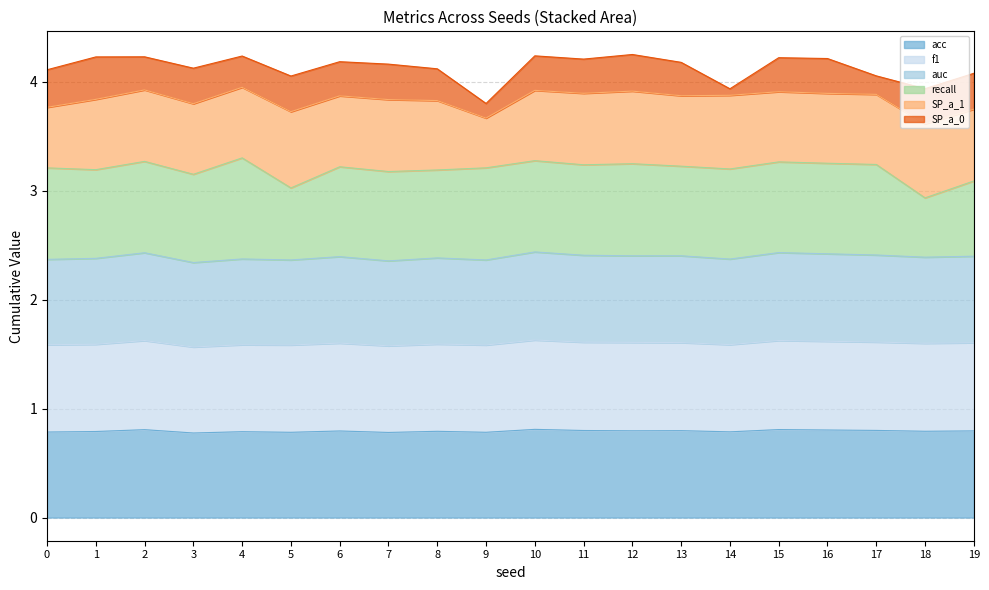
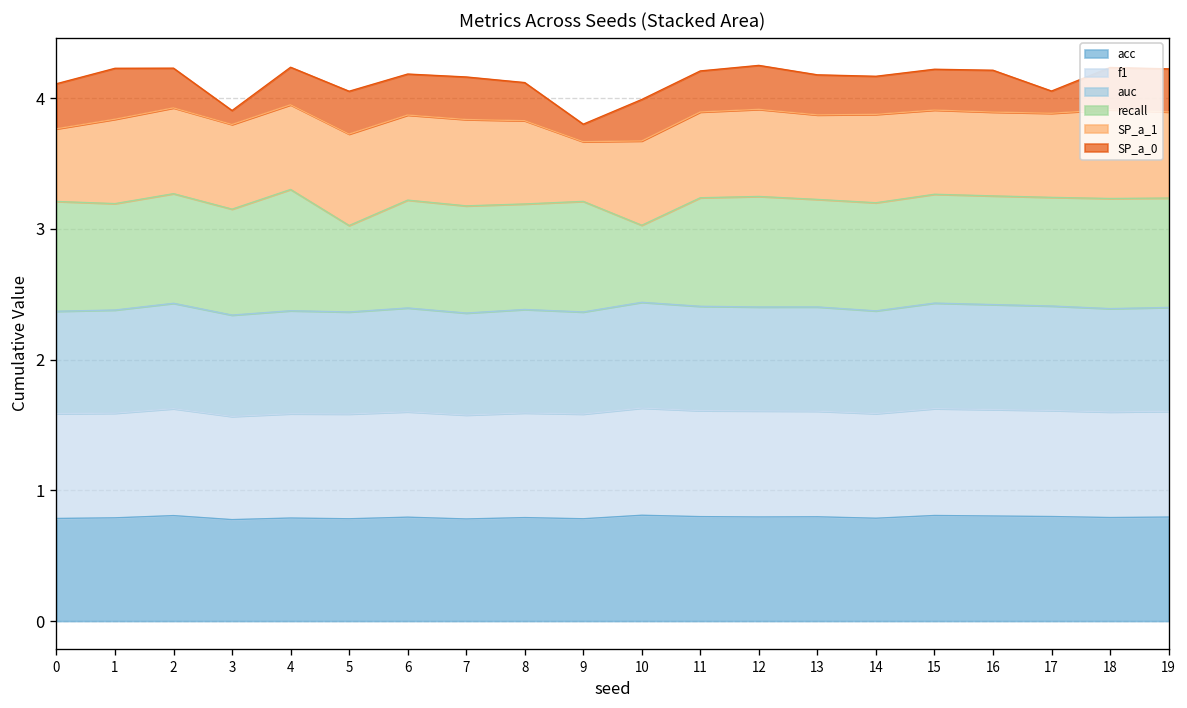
  {
    "recall": {
      "0": 0.84,
      "1": 0.81,
      "2": 0.84,
      "3": 0.81,
      "4": 0.93,
      "5": 0.66,
      "6": 0.82,
      "7": 0.82,
      "8": 0.81,
      "9": 0.85,
-     "10": 0.84,
+     "10": 0.59,
      "11": 0.83,
      "12": 0.85,
      "13": 0.82,
      "14": 0.83,
      "15": 0.83,
      "16": 0.83,
      "17": 0.83,
-     "18": 0.54,
-     "19": 0.69
+     "18": 0.84,
+     "19": 0.84
    },
    "SP_a_1": {
      "0": 0.56,
      "1": 0.65,
      "2": 0.66,
      "3": 0.65,
      "4": 0.65,
      "5": 0.70,
      "6": 0.65,
      "7": 0.66,
      "8": 0.64,
      "9": 0.46,
      "10": 0.65,
      "11": 0.66,
      "12": 0.67,
      "13": 0.65,
      "14": 0.68,
      "15": 0.64,
      "16": 0.64,
      "17": 0.64,
      "19": 0.66
    },
    "SP_a_0": {
      "0": 0.34,
      "1": 0.39,
      "2": 0.30,
-     "3": 0.33,
+     "3": 0.11,
      "4": 0.29,
      "5": 0.33,
      "6": 0.31,
      "7": 0.33,
      "8": 0.29,
      "9": 0.13,
      "10": 0.32,
      "11": 0.31,
      "12": 0.34,
      "13": 0.31,
-     "14": 0.06,
+     "14": 0.29,
      "15": 0.31,
      "16": 0.32,
      "17": 0.17,
      "19": 0.33
    }
  }
